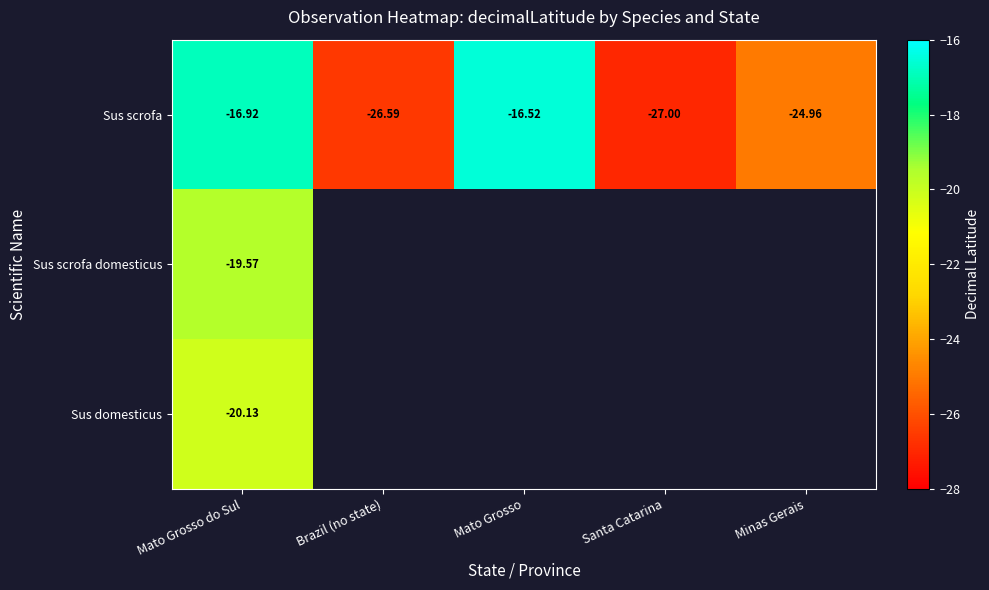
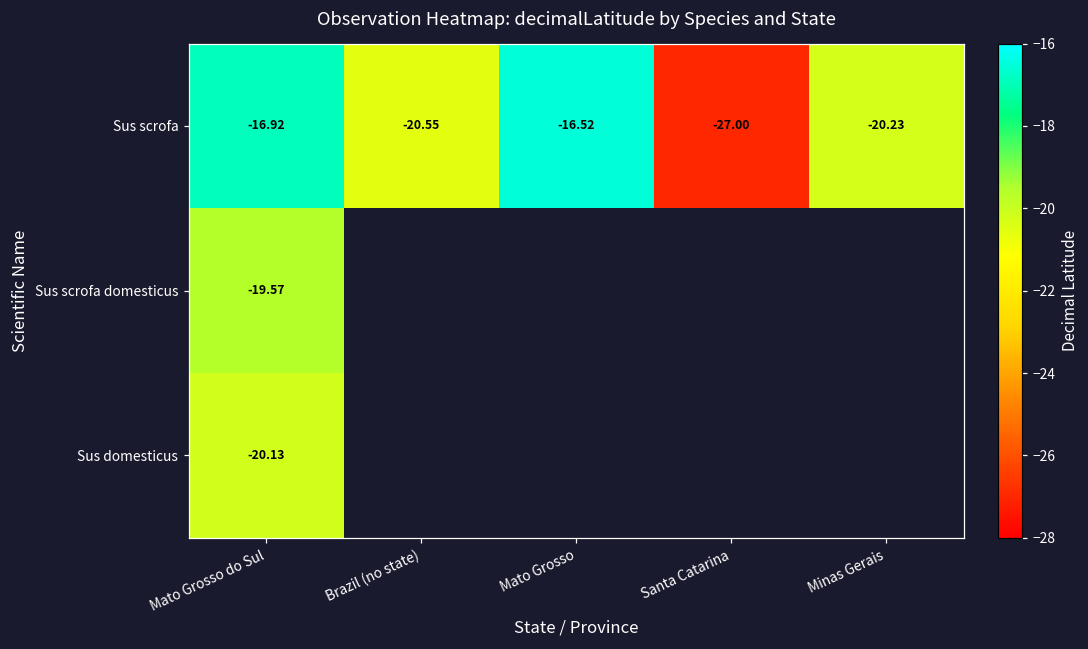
  {
    "Sus scrofa": {
      "Mato Grosso do Sul": -16.92,
-     "Brazil (no state)": -26.59,
+     "Brazil (no state)": -20.55,
      "Mato Grosso": -16.52,
      "Santa Catarina": -27.00,
-     "Minas Gerais": -24.96
+     "Minas Gerais": -20.23
    },
    "Sus scrofa domesticus": {
      "Mato Grosso do Sul": -19.57
    },
    "Sus domesticus": {
      "Mato Grosso do Sul": -20.13
    }
  }
